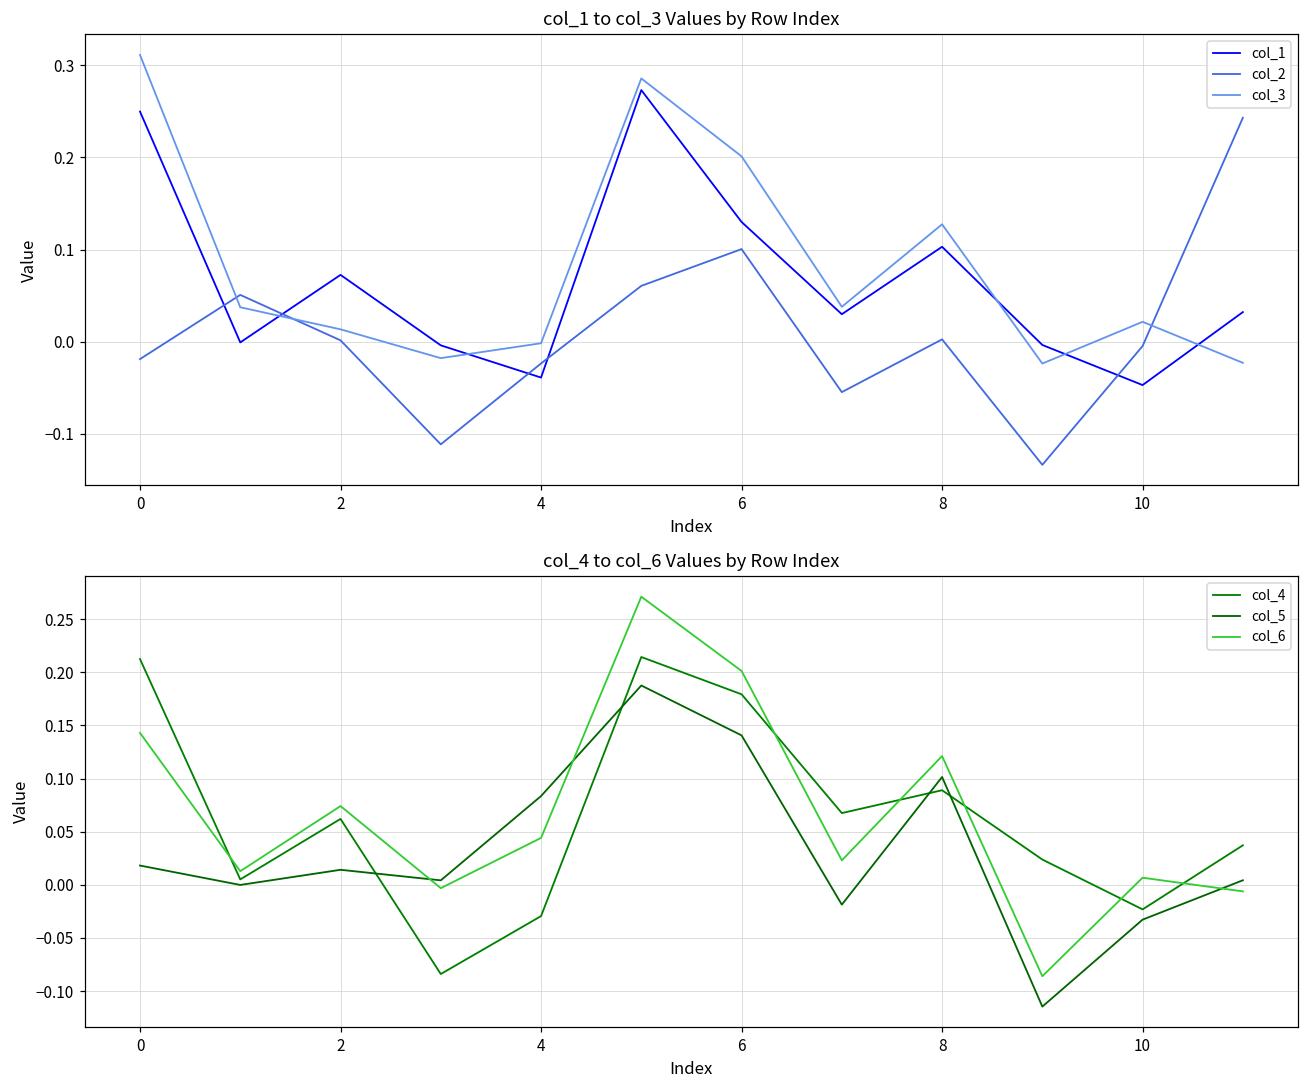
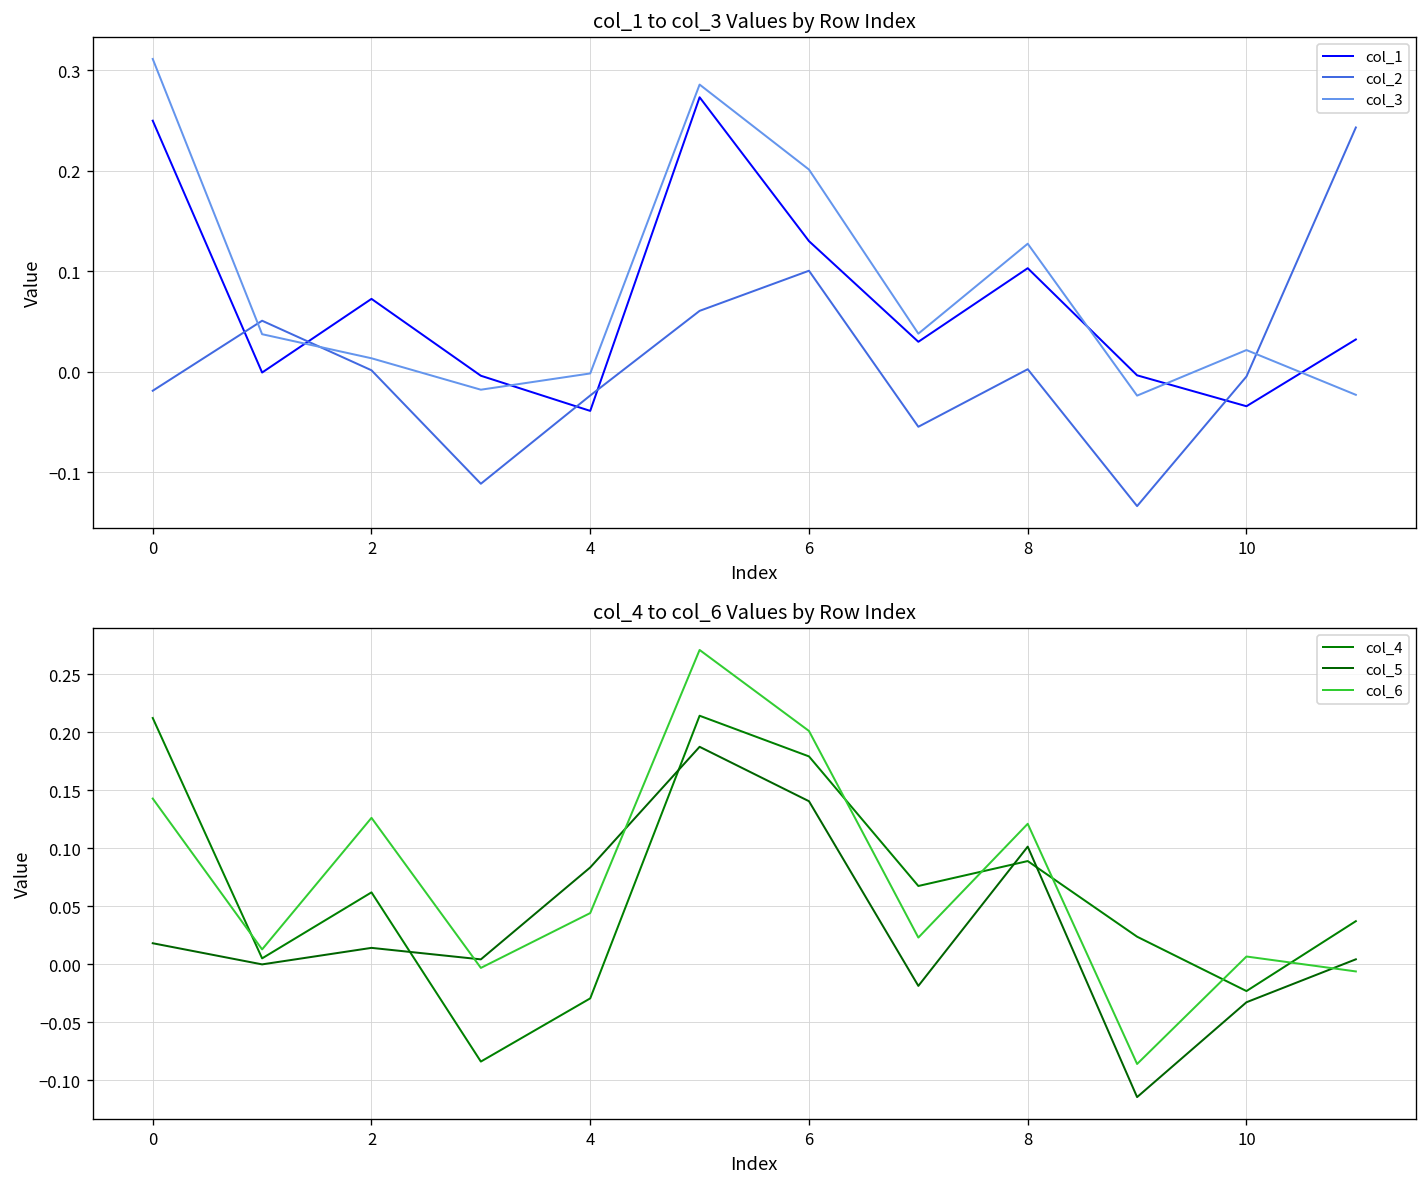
  {
    "col_1 to col_3 Values by Row Index": {
      "col_1": {
        "0": 0.25,
        "2": 0.07,
        "4": -0.04,
        "6": 0.13,
        "8": 0.10,
-       "10": -0.05
+       "10": -0.03
      }
    },
    "col_4 to col_6 Values by Row Index": {
      "col_6": {
        "0": 0.14,
-       "2": 0.07,
+       "2": 0.13,
        "4": 0.04,
        "6": 0.20,
        "8": 0.12,
        "10": 0.01
      }
    }
  }
